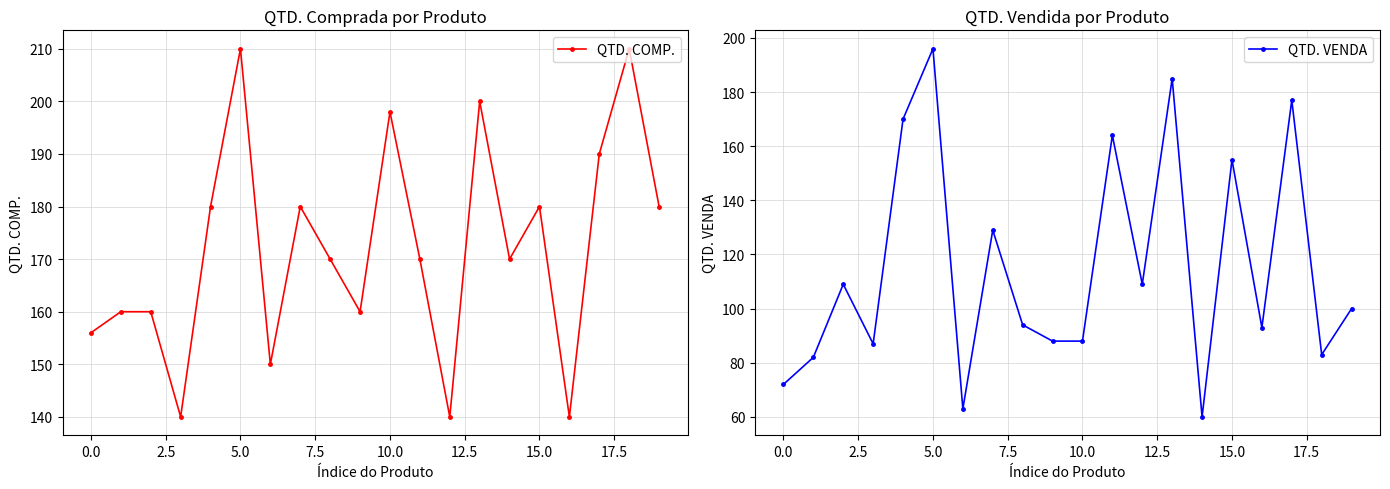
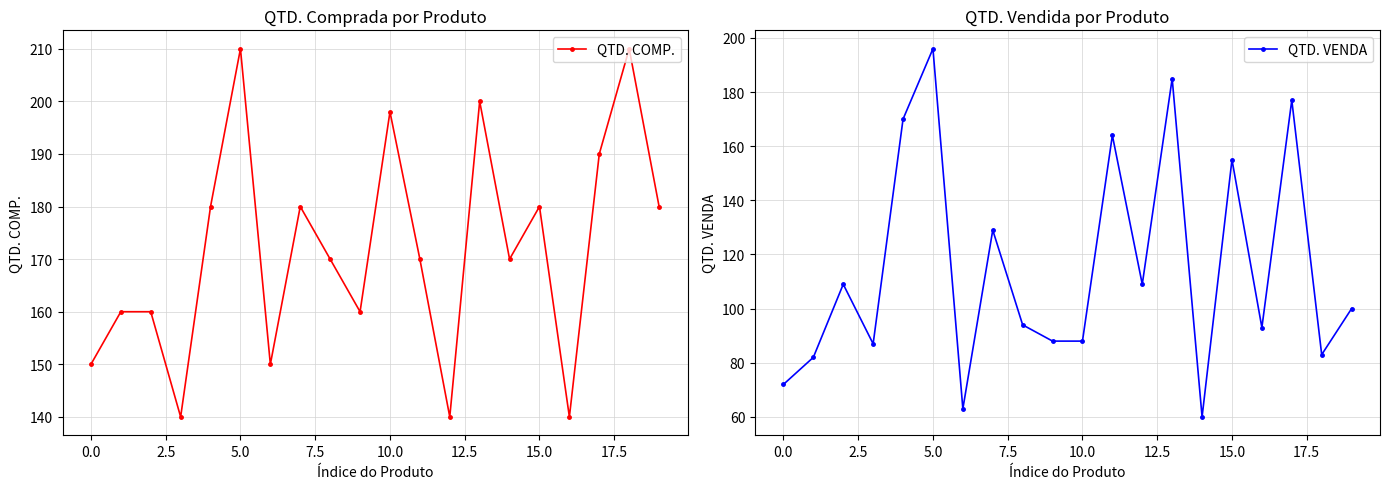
  {
    "QTD. Comprada por Produto": {
-     "0.0": 156,
+     "0.0": 150,
      "5.0": 210,
      "10.0": 198,
      "15.0": 180
    },
    "QTD. Vendida por Produto": {
      "0.0": 72,
      "5.0": 196,
      "10.0": 88,
      "15.0": 155
    }
  }
